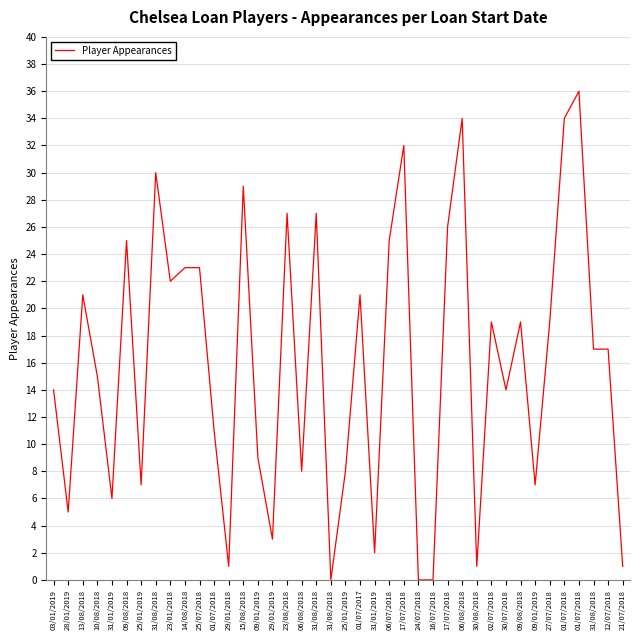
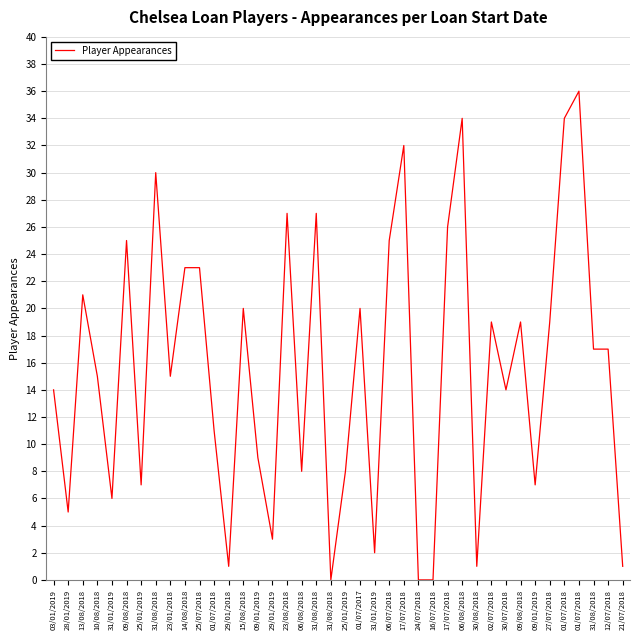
  {
    "03/01/2019": 14,
    "28/01/2019": 5,
    "13/08/2018": 21,
    "10/08/2018": 15,
-   "23/01/2018": 22,
+   "23/01/2018": 15,
    "14/08/2018": 23,
    "25/07/2018": 23,
    "29/01/2018": 1,
-   "15/08/2018": 29,
+   "15/08/2018": 20,
    "29/01/2019": 3,
    "23/08/2018": 27,
-   "01/07/2017": 21,
+   "01/07/2017": 20,
    "06/07/2018": 25,
    "24/07/2018": 0,
    "16/07/2018": 0,
    "30/08/2018": 1,
    "02/07/2018": 19,
    "30/07/2018": 14,
    "27/07/2018": 19,
    "12/07/2018": 17,
    "21/07/2018": 1
  }
